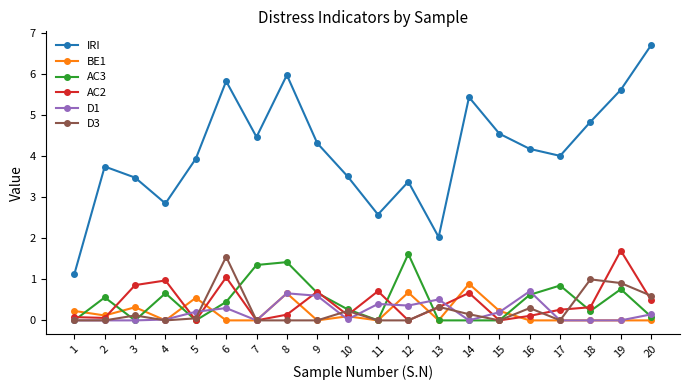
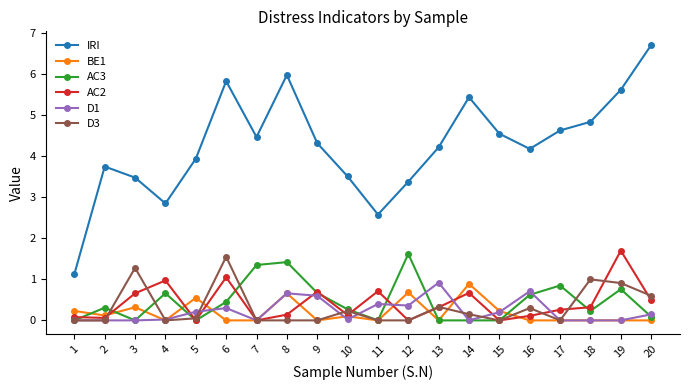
  {
    "IRI": {
      "1": 1.1,
      "2": 3.8,
      "3": 3.5,
      "4": 2.9,
      "5": 3.9,
      "6": 5.8,
      "7": 4.5,
      "8": 6.0,
      "9": 4.3,
      "10": 3.5,
      "11": 2.6,
      "12": 3.4,
-     "13": 2.0,
+     "13": 4.2,
      "14": 5.4,
      "15": 4.6,
      "16": 4.2,
-     "17": 4.0,
+     "17": 4.6,
      "18": 4.8,
      "19": 5.6,
      "20": 6.7
    },
    "BE1": {
      "1": 0.2,
      "3": 0.3,
      "5": 0.6,
      "6": 0.0,
      "12": 0.7,
      "14": 0.9,
      "16": 0.0,
      "20": 0.0
    },
    "AC3": {
-     "2": 0.6,
+     "2": 0.3,
      "4": 0.7,
      "6": 0.5,
      "7": 1.4,
      "8": 1.4,
      "12": 1.6,
      "16": 0.6,
      "17": 0.9,
      "18": 0.2,
      "19": 0.8
    },
    "AC2": {
      "1": 0.1,
-     "3": 0.9,
+     "3": 0.7,
      "4": 1.0,
      "6": 1.1,
      "8": 0.1,
      "11": 0.7,
      "14": 0.7,
      "16": 0.1,
      "17": 0.3,
      "18": 0.3,
      "19": 1.7,
      "20": 0.5
    },
    "D1": {
      "5": 0.2,
      "6": 0.3,
      "9": 0.6,
      "10": 0.0,
      "11": 0.4,
      "12": 0.4,
-     "13": 0.5,
+     "13": 0.9,
      "16": 0.7
    },
    "D3": {
-     "3": 0.1,
+     "3": 1.3,
      "6": 1.6,
      "8": 0.0,
      "14": 0.2,
      "16": 0.3,
      "18": 1.0,
      "19": 0.9,
      "20": 0.6
    }
  }
